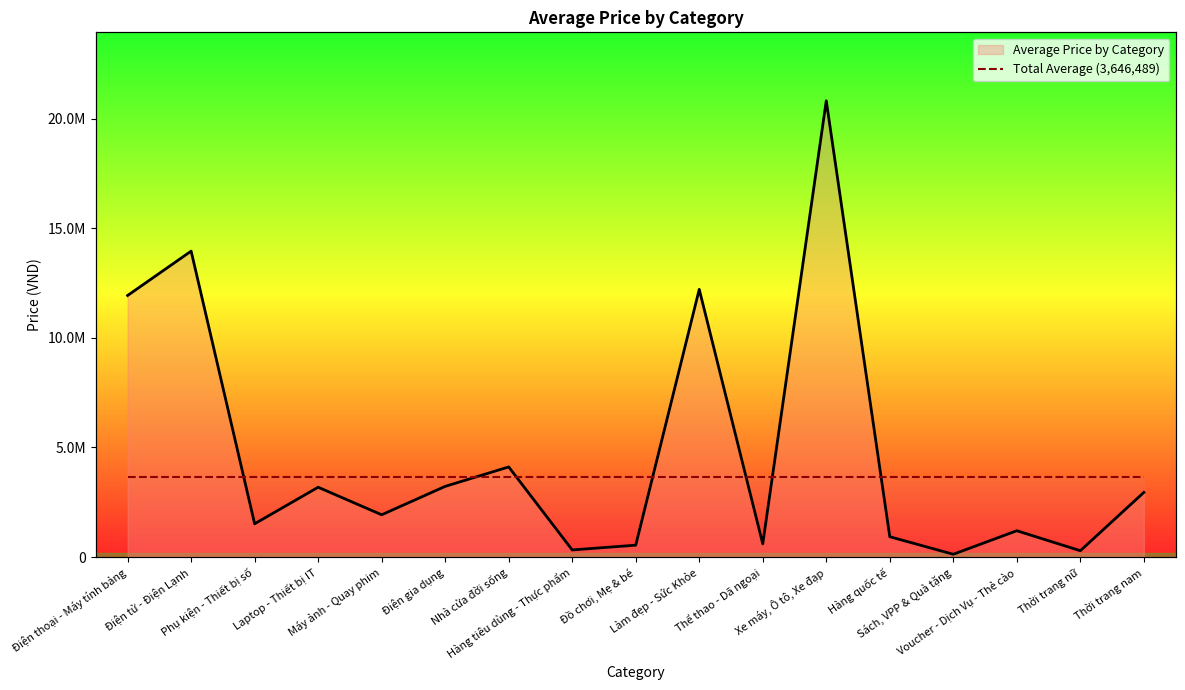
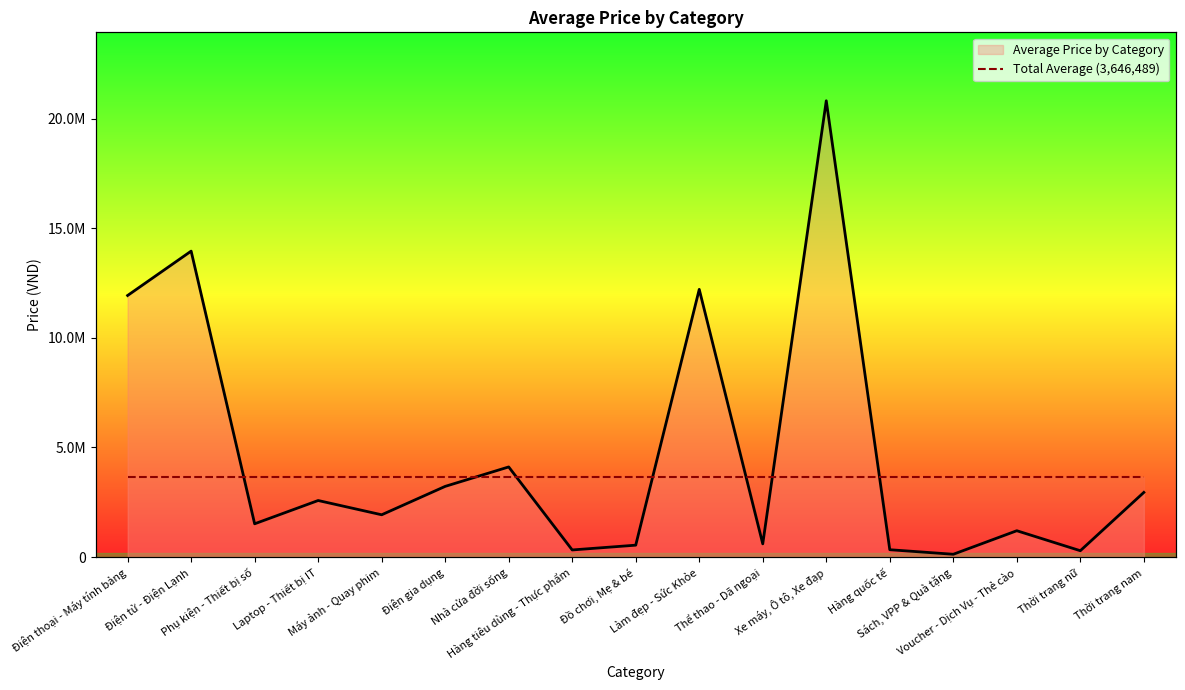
  {
    "Average Price by Category": {
      "Điện thoại - Máy tính bảng": 11900000,
      "Điện tử - Điện Lạnh": 14000000,
      "Phụ kiện - Thiết bị số": 1500000,
-     "Laptop - Thiết bị IT": 3200000,
+     "Laptop - Thiết bị IT": 2600000,
      "Máy ảnh - Quay phim": 1900000,
      "Điện gia dụng": 3200000,
      "Nhà cửa đời sống": 4100000,
      "Hàng tiêu dùng - Thực phẩm": 300000,
      "Đồ chơi, Mẹ & bé": 500000,
      "Làm đẹp - Sức Khỏe": 12200000,
      "Thể thao - Dã ngoại": 600000,
      "Xe máy, Ô tô, Xe đạp": 20800000,
-     "Hàng quốc tế": 900000,
+     "Hàng quốc tế": 300000,
      "Sách, VPP & Quà tặng": 100000,
      "Voucher - Dịch Vụ - Thẻ cào": 1200000,
      "Thời trang nữ": 300000,
      "Thời trang nam": 2900000
    },
    "Total Average (3,646,489)": {
      "Điện thoại - Máy tính bảng": 3600000,
      "Điện tử - Điện Lạnh": 3600000,
      "Phụ kiện - Thiết bị số": 3600000,
      "Laptop - Thiết bị IT": 3600000,
      "Máy ảnh - Quay phim": 3600000,
      "Điện gia dụng": 3600000,
      "Nhà cửa đời sống": 3600000,
      "Hàng tiêu dùng - Thực phẩm": 3600000,
      "Đồ chơi, Mẹ & bé": 3600000,
      "Làm đẹp - Sức Khỏe": 3600000,
      "Thể thao - Dã ngoại": 3600000,
      "Xe máy, Ô tô, Xe đạp": 3600000,
      "Hàng quốc tế": 3600000,
      "Sách, VPP & Quà tặng": 3600000,
      "Voucher - Dịch Vụ - Thẻ cào": 3600000,
      "Thời trang nữ": 3600000,
      "Thời trang nam": 3600000
    }
  }
